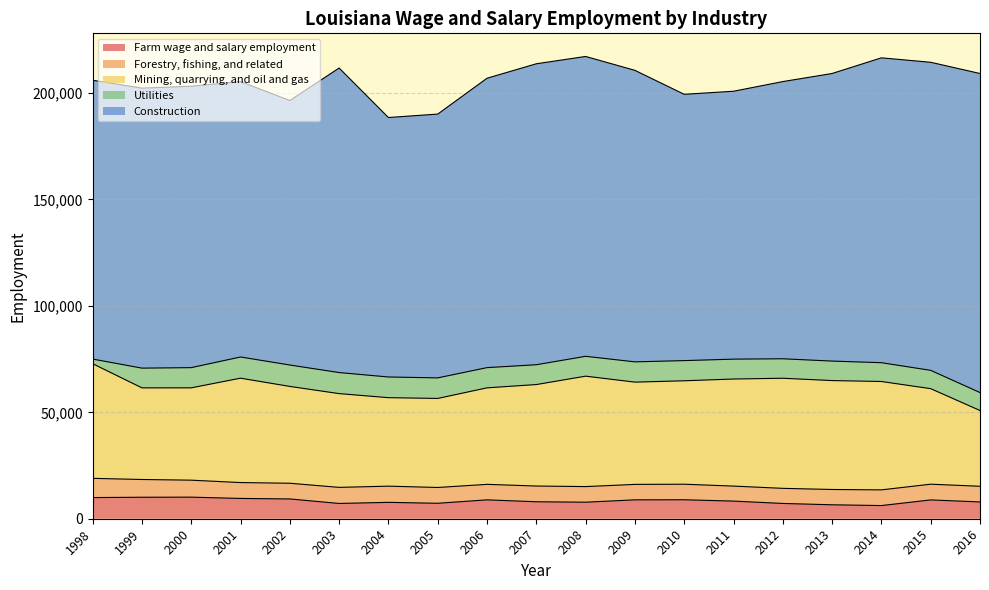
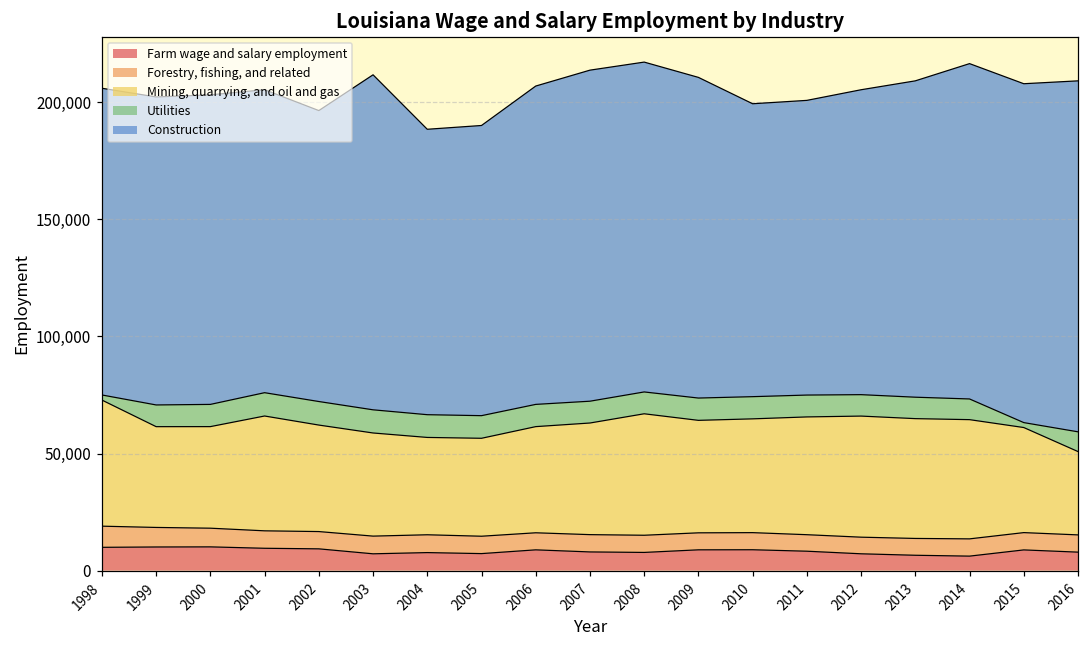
  {
    "Farm wage and salary employment": {
      "1998": "10,000",
      "1999": "10,000",
      "2000": "10,000",
      "2001": "10,000",
      "2002": "9,000",
      "2003": "7,000",
      "2004": "8,000",
      "2005": "7,000",
      "2006": "9,000",
      "2007": "8,000",
      "2008": "8,000",
      "2009": "9,000",
      "2010": "9,000",
      "2011": "8,000",
      "2012": "7,000",
      "2013": "7,000",
      "2014": "6,000",
      "2015": "9,000",
      "2016": "8,000"
    },
    "Utilities": {
      "1998": "2,000",
      "1999": "9,000",
      "2000": "9,000",
      "2001": "10,000",
      "2002": "10,000",
      "2003": "10,000",
      "2004": "10,000",
      "2005": "10,000",
      "2006": "10,000",
      "2007": "9,000",
      "2008": "9,000",
      "2009": "10,000",
      "2010": "9,000",
      "2011": "9,000",
      "2012": "9,000",
      "2013": "9,000",
      "2014": "9,000",
-     "2015": "9,000",
+     "2015": "2,000",
      "2016": "8,000"
    },
    "Construction": {
      "1998": "131,000",
      "2003": "143,000",
      "2004": "122,000",
      "2005": "124,000",
      "2006": "136,000",
      "2007": "141,000",
      "2008": "141,000",
      "2009": "137,000",
      "2010": "125,000",
      "2011": "126,000",
      "2012": "130,000",
      "2013": "135,000",
      "2014": "143,000",
      "2015": "145,000",
      "2016": "150,000"
    }
  }
